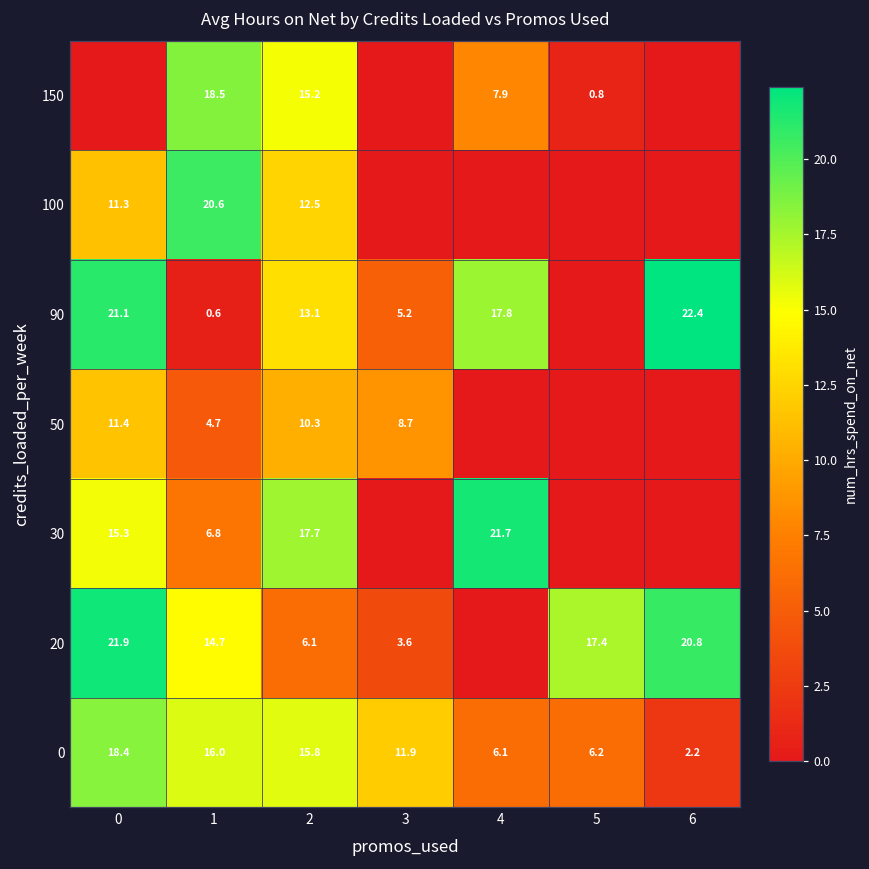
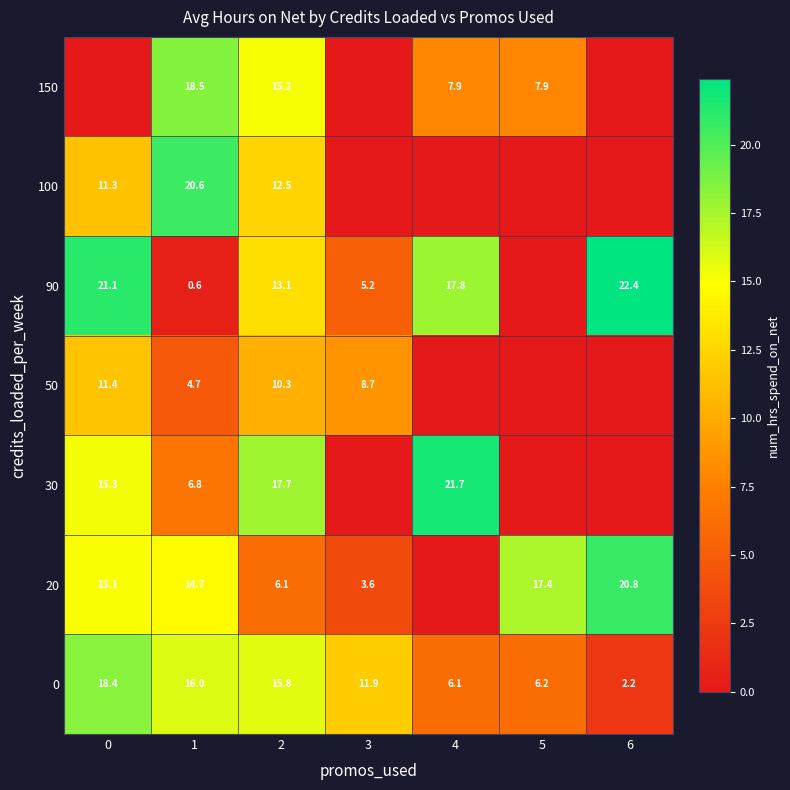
  {
    "150": {
      "1": 18.5,
      "2": 15.2,
      "4": 7.9,
-     "5": 0.8
+     "5": 7.9
    },
    "100": {
      "0": 11.3,
      "1": 20.6,
      "2": 12.5
    },
    "90": {
      "0": 21.1,
      "1": 0.6,
      "2": 13.1,
      "3": 5.2,
      "4": 17.8,
      "6": 22.4
    },
    "50": {
      "0": 11.4,
      "1": 4.7,
      "2": 10.3,
      "3": 8.7
    },
    "30": {
      "0": 15.3,
      "1": 6.8,
      "2": 17.7,
      "4": 21.7
    },
    "20": {
-     "0": 21.9,
+     "0": 15.1,
      "1": 14.7,
      "2": 6.1,
      "3": 3.6,
      "5": 17.4,
      "6": 20.8
    },
    "0": {
      "0": 18.4,
      "1": 16.0,
      "2": 15.8,
      "3": 11.9,
      "4": 6.1,
      "5": 6.2,
      "6": 2.2
    }
  }
